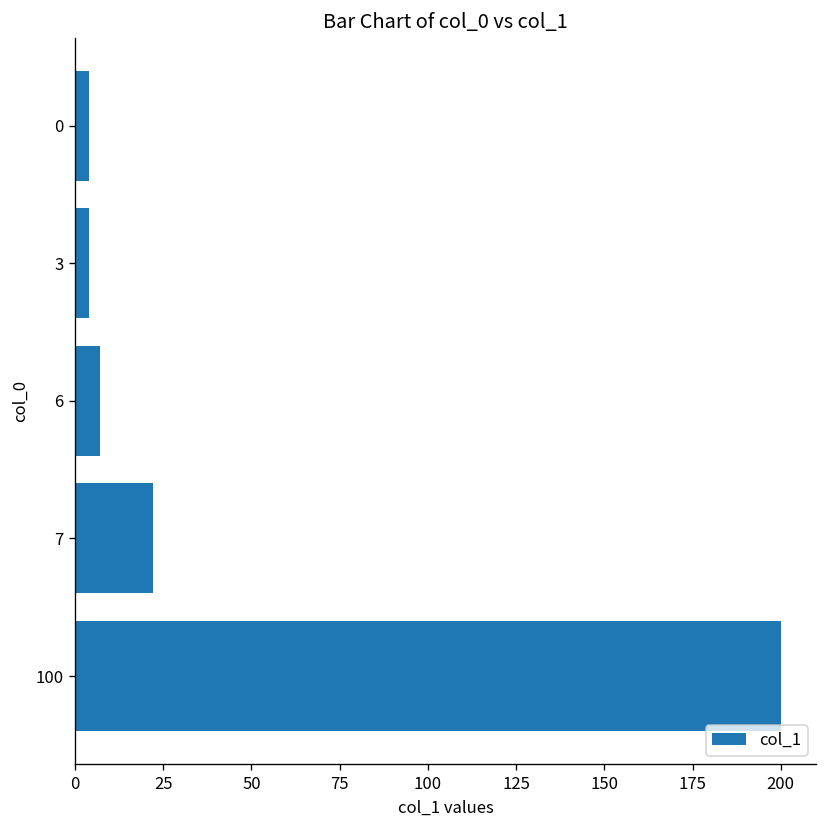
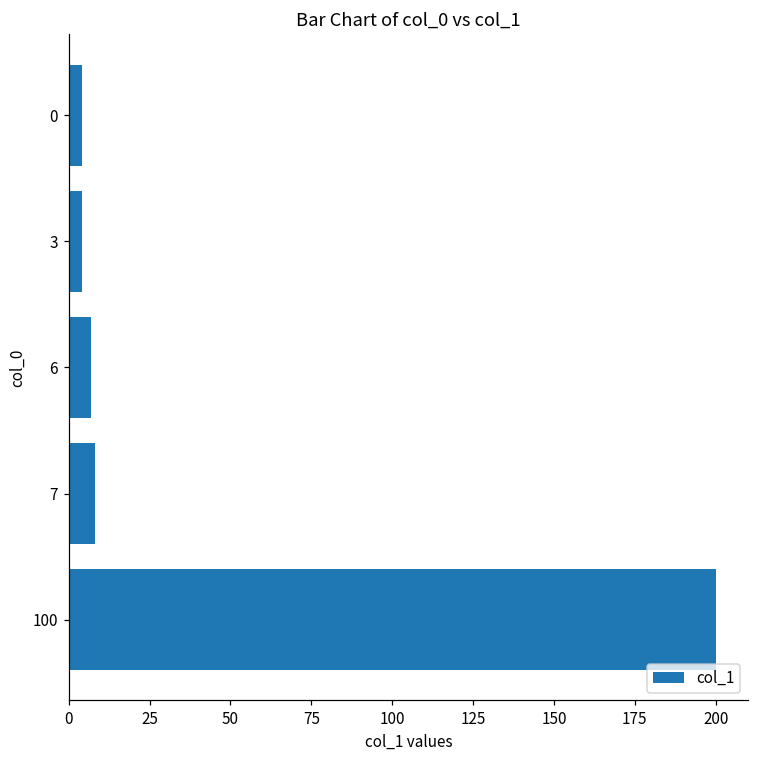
  {
    "0": 4,
    "3": 4,
    "6": 7,
-   "7": 22,
+   "7": 8,
    "100": 200
  }
